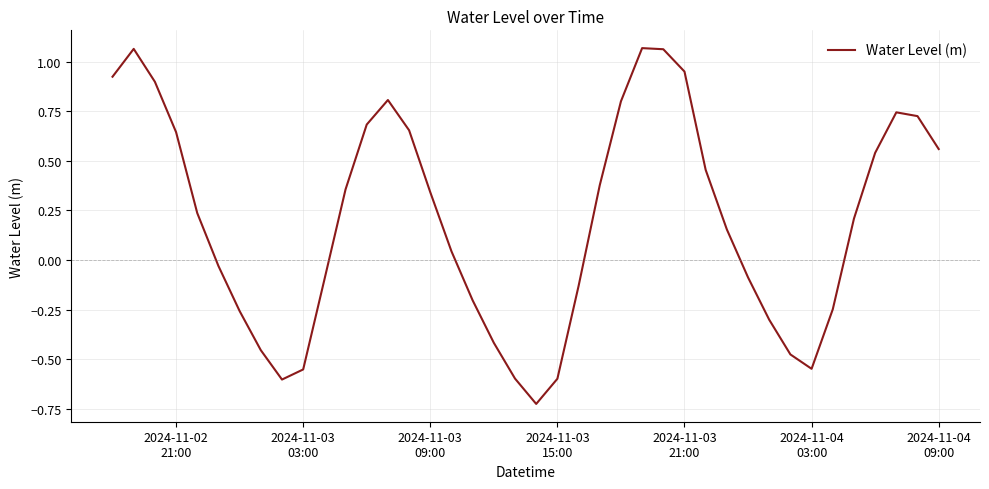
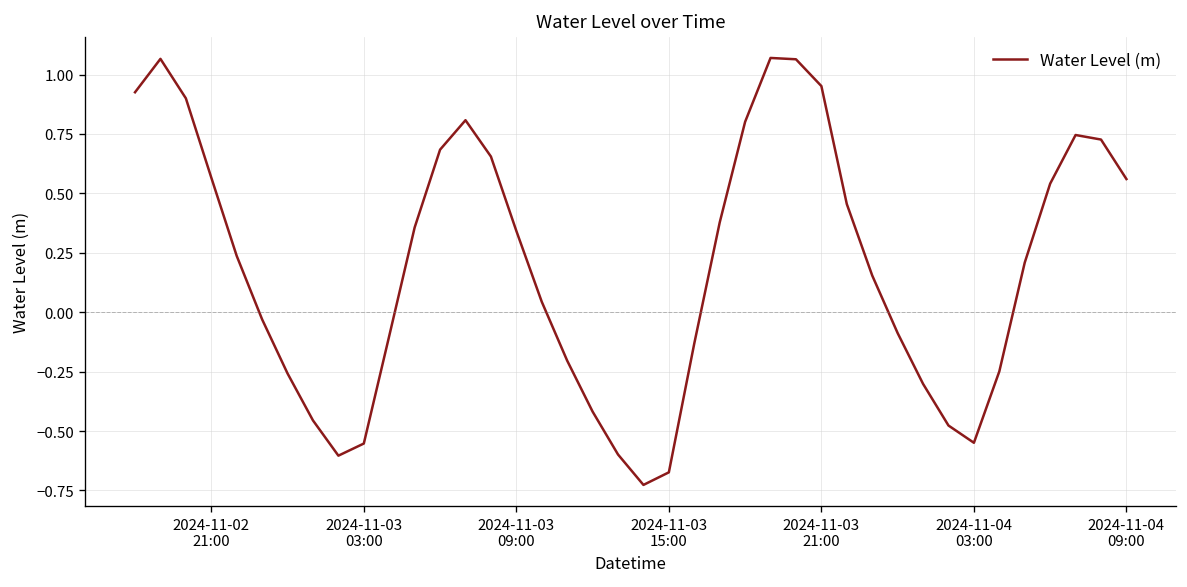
  {
-   "2024-11-02 21:00": 0.65,
+   "2024-11-02 21:00": 0.57,
    "2024-11-03 03:00": -0.55,
    "2024-11-03 09:00": 0.34,
-   "2024-11-03 15:00": -0.60,
+   "2024-11-03 15:00": -0.67,
    "2024-11-03 21:00": 0.95,
    "2024-11-04 03:00": -0.55,
    "2024-11-04 09:00": 0.56
  }
